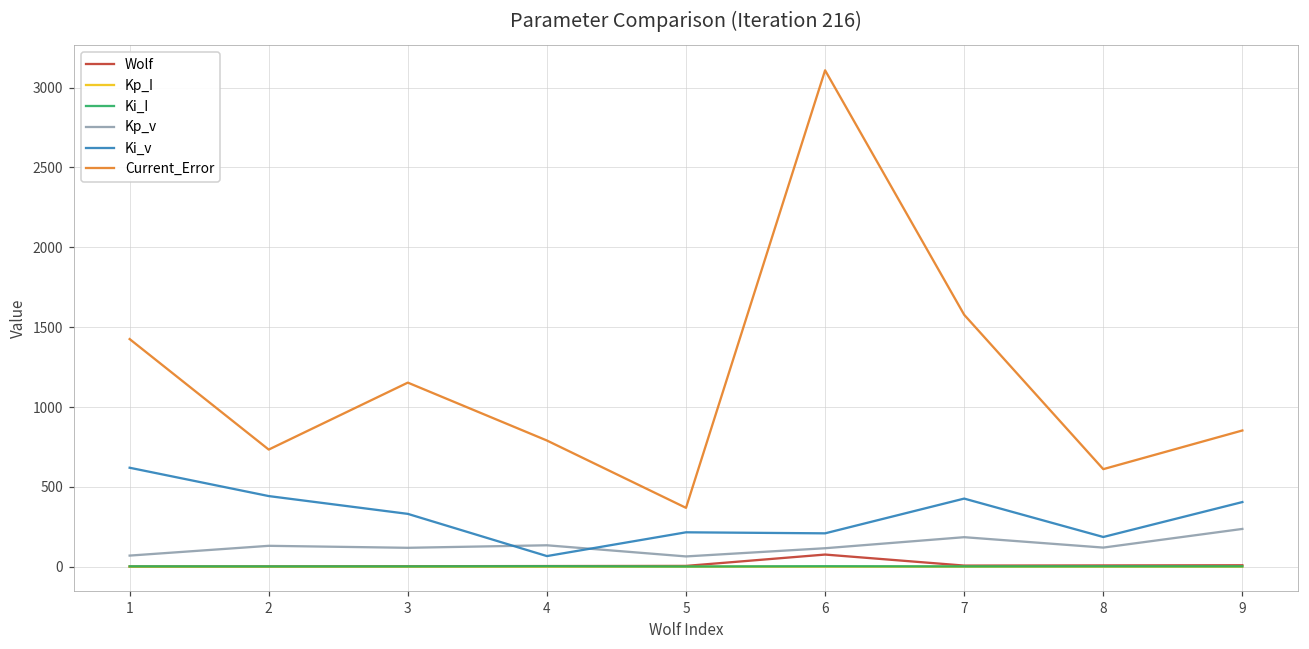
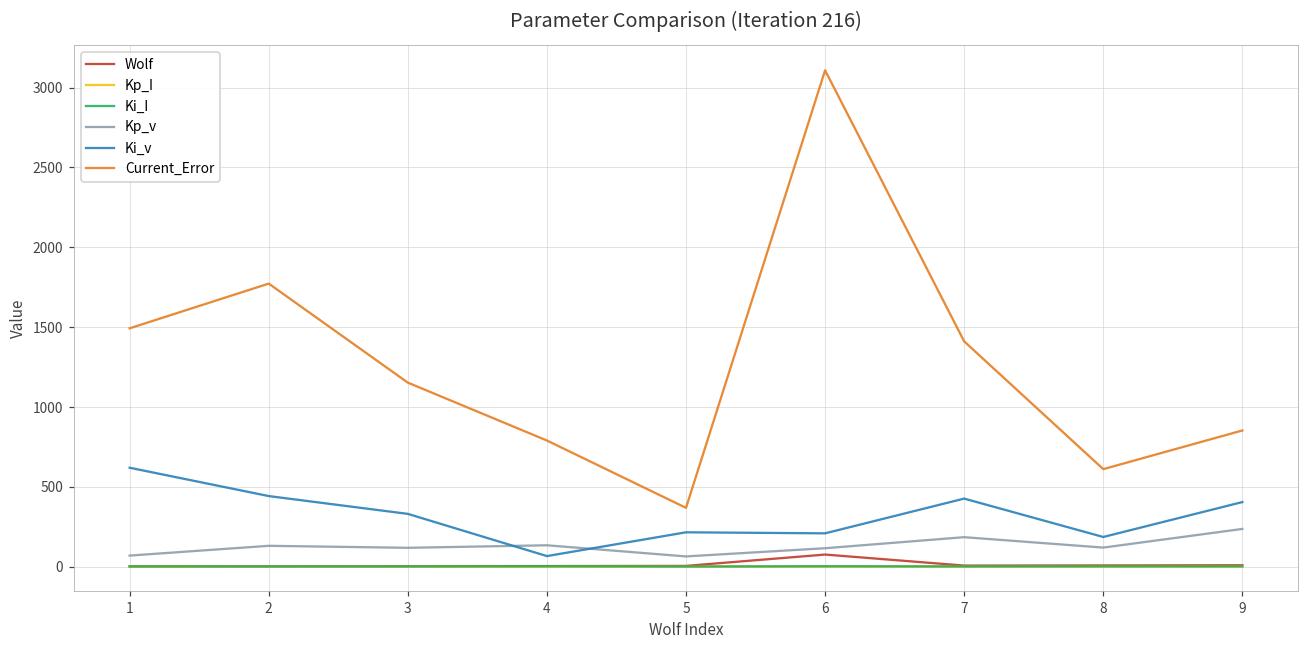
  {
    "Wolf": {
      "6": 80
    },
    "Ki_I": {
      "6": 0
    },
    "Kp_v": {
      "1": 70,
      "2": 130,
      "3": 120,
      "4": 130,
      "5": 60,
      "6": 120,
      "7": 180,
      "8": 120,
      "9": 240
    },
    "Ki_v": {
      "1": 620,
      "2": 440,
      "3": 330,
      "4": 70,
      "5": 220,
      "6": 210,
      "7": 430,
      "8": 190,
      "9": 400
    },
    "Current_Error": {
-     "1": 1430,
-     "2": 730,
+     "1": 1490,
+     "2": 1770,
      "3": 1150,
      "4": 790,
      "5": 370,
      "6": 3110,
-     "7": 1580,
+     "7": 1410,
      "8": 610,
      "9": 850
    }
  }
